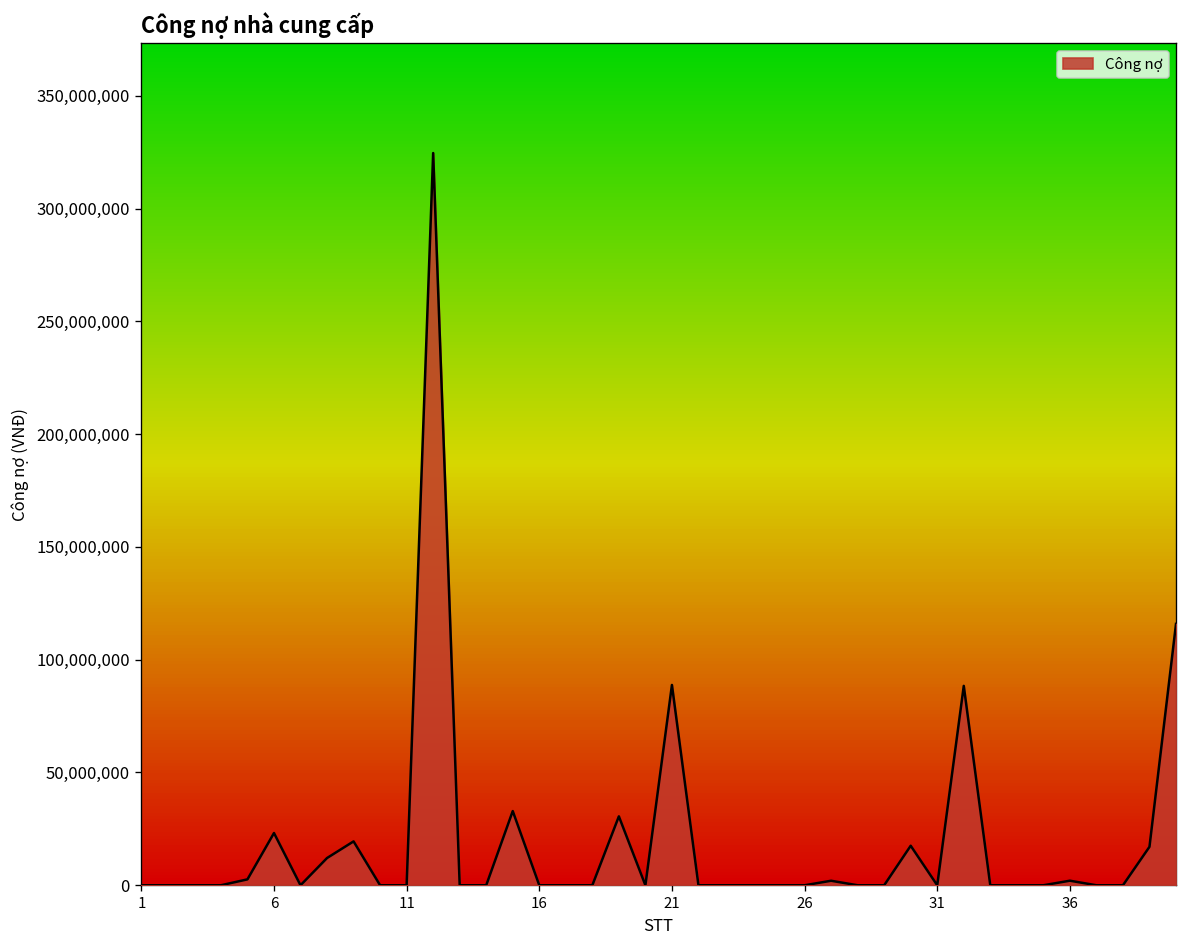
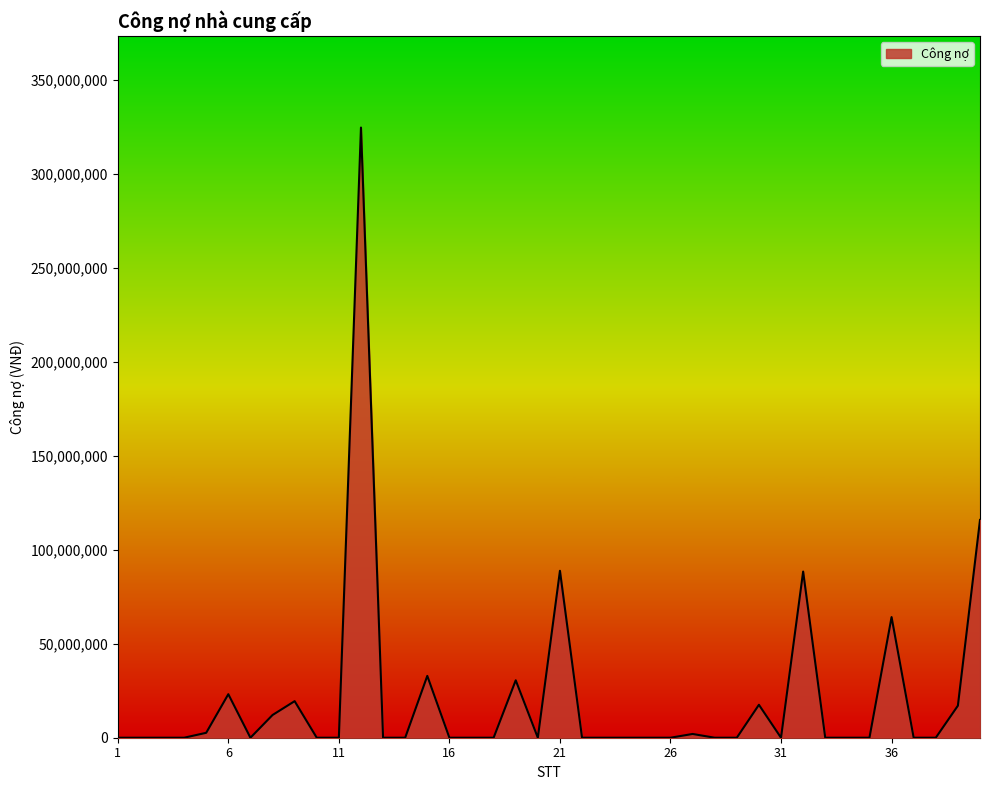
  {
    "1": "0",
    "6": "23,000,000",
    "11": "0",
    "16": "0",
    "21": "89,000,000",
    "26": "0",
    "31": "0",
-   "36": "2,000,000"
+   "36": "64,000,000"
  }
